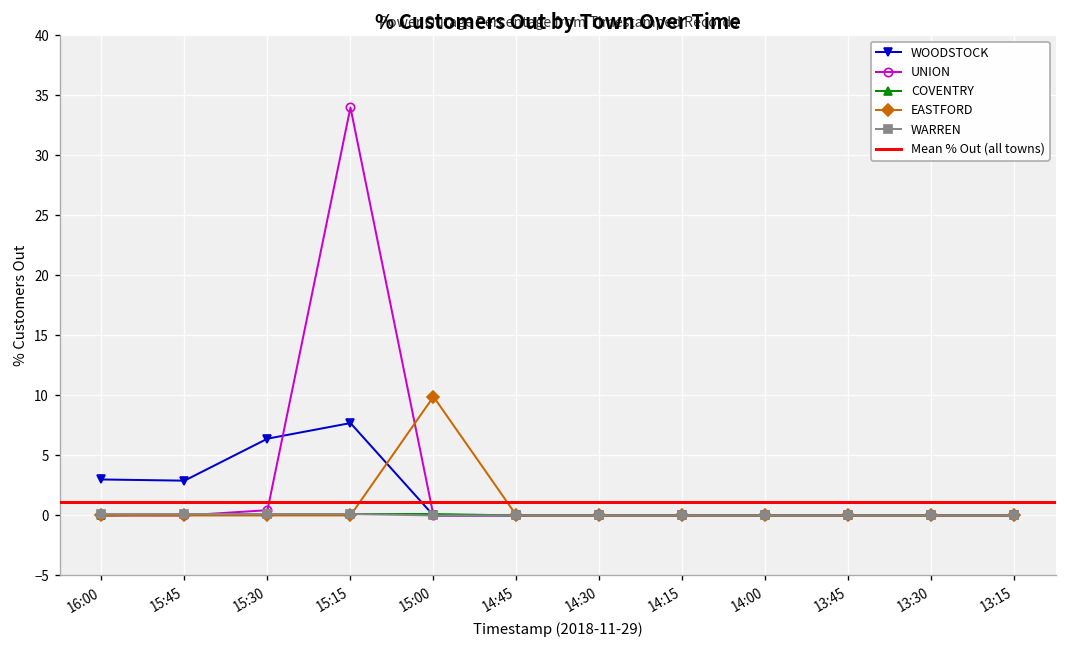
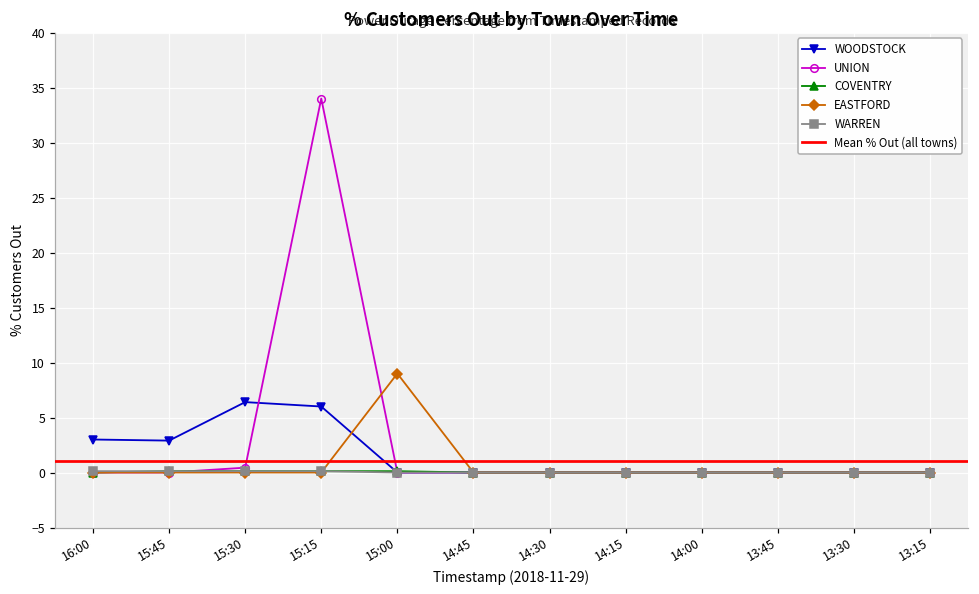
  {
    "WOODSTOCK": {
      "16:00": 3,
      "15:45": 3,
      "15:30": 6,
-     "15:15": 8
+     "15:15": 6
    },
    "UNION": {
      "15:30": 0,
      "15:15": 34
    },
    "EASTFORD": {
-     "15:00": 10
+     "15:00": 9
    }
  }
